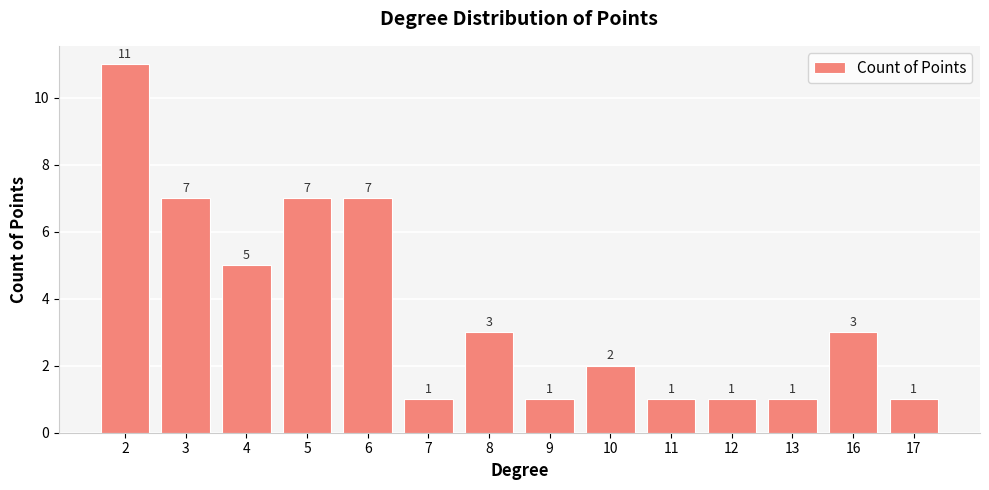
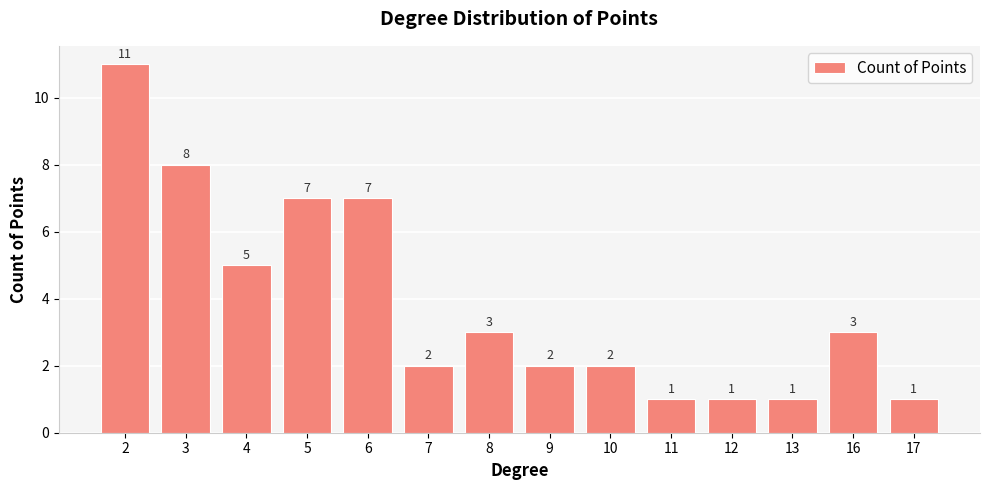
  {
    "2": 11,
-   "3": 7,
+   "3": 8,
    "4": 5,
    "5": 7,
    "6": 7,
-   "7": 1,
+   "7": 2,
    "8": 3,
-   "9": 1,
+   "9": 2,
    "10": 2,
    "11": 1,
    "12": 1,
    "13": 1,
    "16": 3,
    "17": 1
  }
